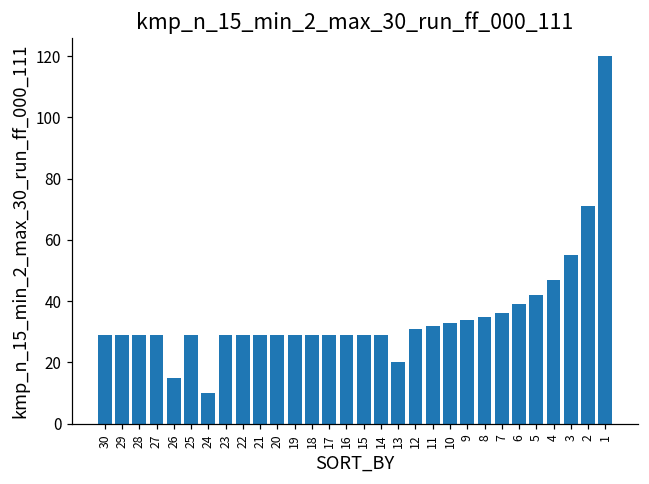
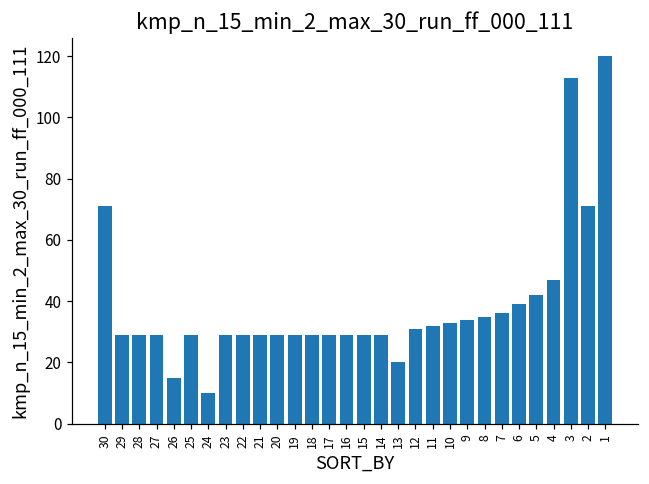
  {
-   "30": 29,
+   "30": 71,
    "29": 29,
    "28": 29,
    "27": 29,
    "26": 15,
    "25": 29,
    "24": 10,
    "23": 29,
    "22": 29,
    "21": 29,
    "20": 29,
    "19": 29,
    "18": 29,
    "17": 29,
    "16": 29,
    "15": 29,
    "14": 29,
    "13": 20,
    "12": 31,
    "11": 32,
    "10": 33,
    "9": 34,
    "8": 35,
    "7": 36,
    "6": 39,
    "5": 42,
    "4": 47,
-   "3": 55,
+   "3": 113,
    "2": 71,
    "1": 120
  }
